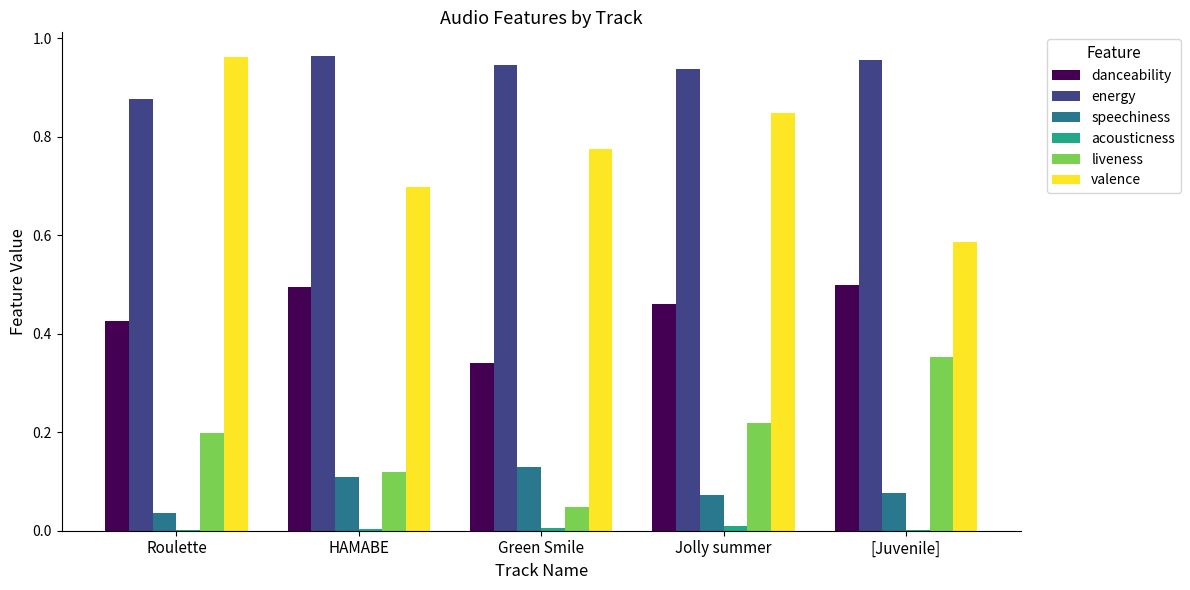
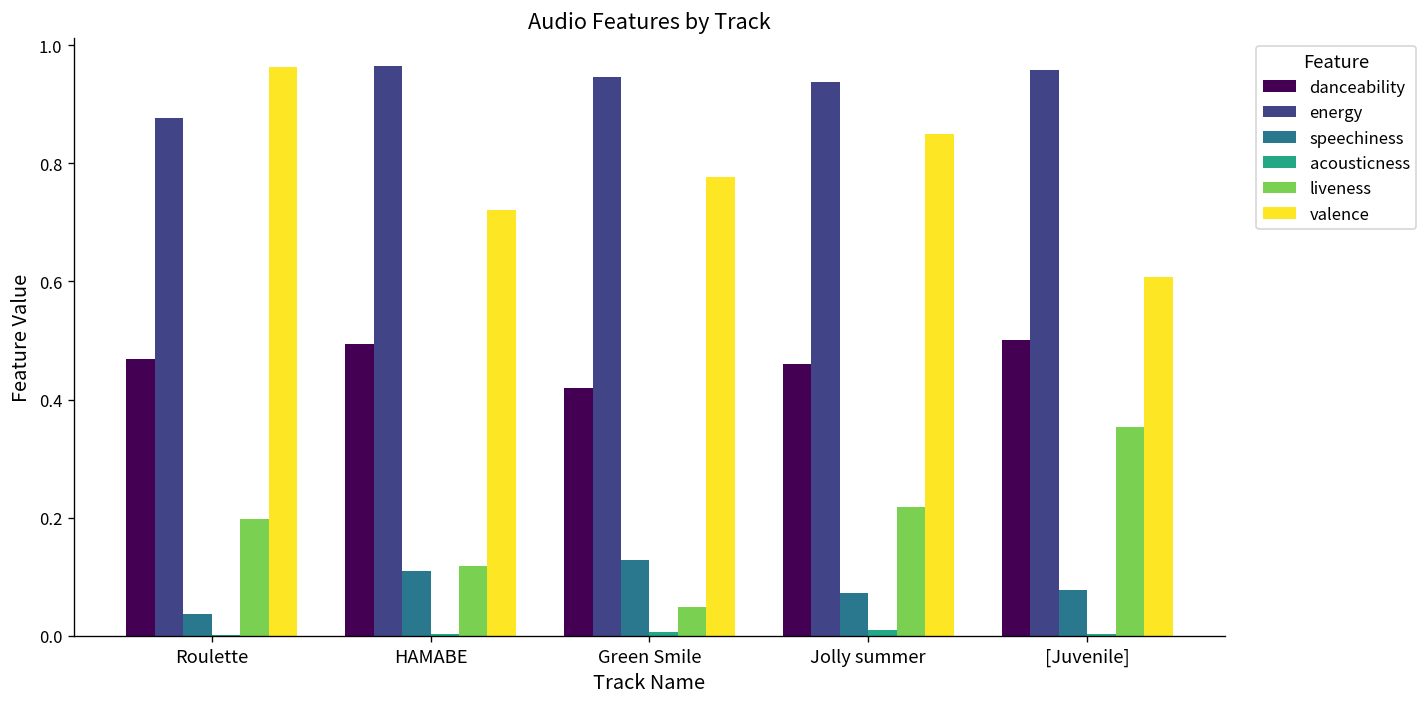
  {
    "danceability": {
-     "Roulette": 0.43,
+     "Roulette": 0.47,
      "HAMABE": 0.49,
-     "Green Smile": 0.34,
+     "Green Smile": 0.42,
      "Jolly summer": 0.46,
      "[Juvenile]": 0.50
    },
    "liveness": {
      "Roulette": 0.20,
      "HAMABE": 0.12,
      "Green Smile": 0.05,
      "Jolly summer": 0.22,
      "[Juvenile]": 0.35
    },
    "valence": {
      "Roulette": 0.96,
-     "HAMABE": 0.70,
+     "HAMABE": 0.72,
      "Green Smile": 0.78,
      "Jolly summer": 0.85,
-     "[Juvenile]": 0.59
+     "[Juvenile]": 0.61
    }
  }
